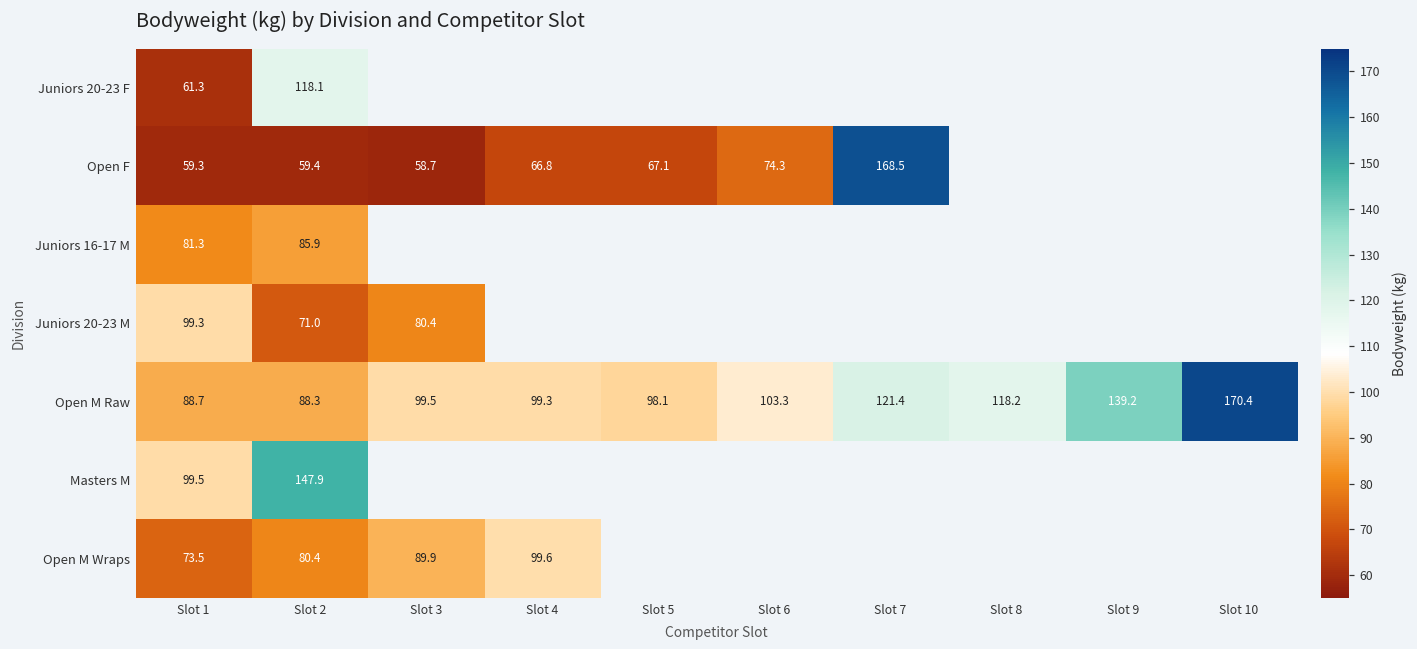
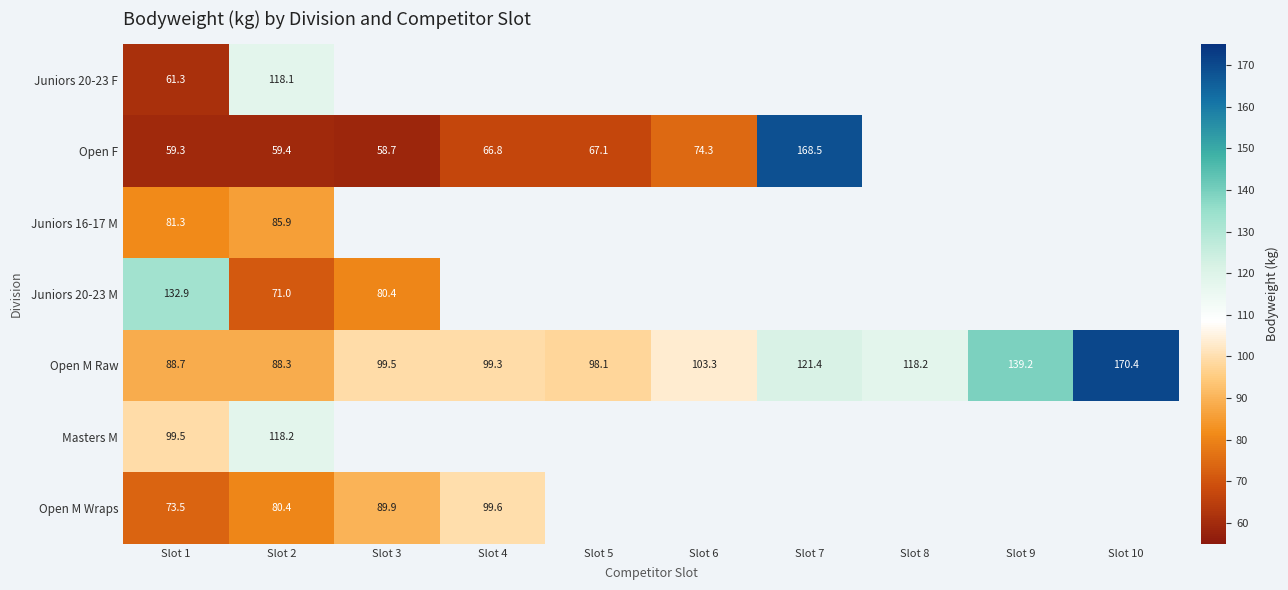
  {
    "Juniors 20-23 F": {
      "Slot 1": 61.3,
      "Slot 2": 118.1
    },
    "Open F": {
      "Slot 1": 59.3,
      "Slot 2": 59.4,
      "Slot 3": 58.7,
      "Slot 4": 66.8,
      "Slot 5": 67.1,
      "Slot 6": 74.3,
      "Slot 7": 168.5
    },
    "Juniors 16-17 M": {
      "Slot 1": 81.3,
      "Slot 2": 85.9
    },
    "Juniors 20-23 M": {
-     "Slot 1": 99.3,
+     "Slot 1": 132.9,
      "Slot 2": 71.0,
      "Slot 3": 80.4
    },
    "Open M Raw": {
      "Slot 1": 88.7,
      "Slot 2": 88.3,
      "Slot 3": 99.5,
      "Slot 4": 99.3,
      "Slot 5": 98.1,
      "Slot 6": 103.3,
      "Slot 7": 121.4,
      "Slot 8": 118.2,
      "Slot 9": 139.2,
      "Slot 10": 170.4
    },
    "Masters M": {
      "Slot 1": 99.5,
-     "Slot 2": 147.9
+     "Slot 2": 118.2
    },
    "Open M Wraps": {
      "Slot 1": 73.5,
      "Slot 2": 80.4,
      "Slot 3": 89.9,
      "Slot 4": 99.6
    }
  }
